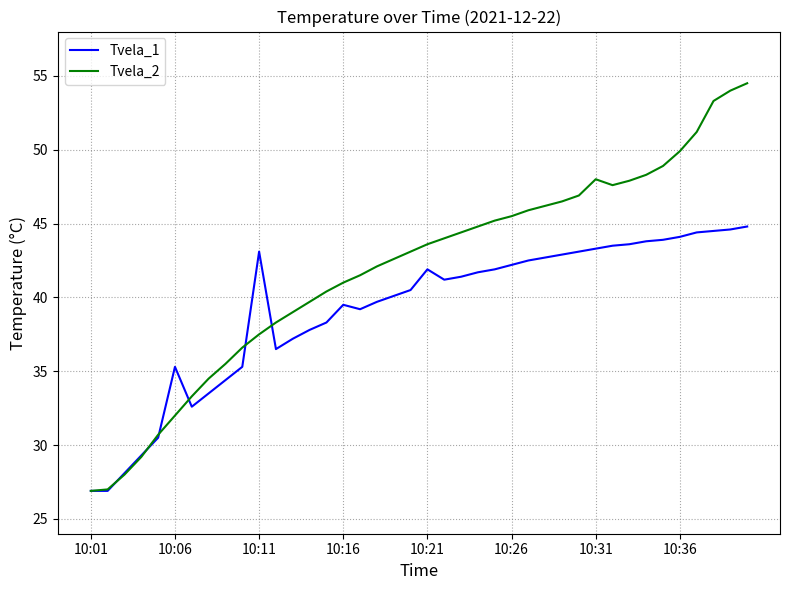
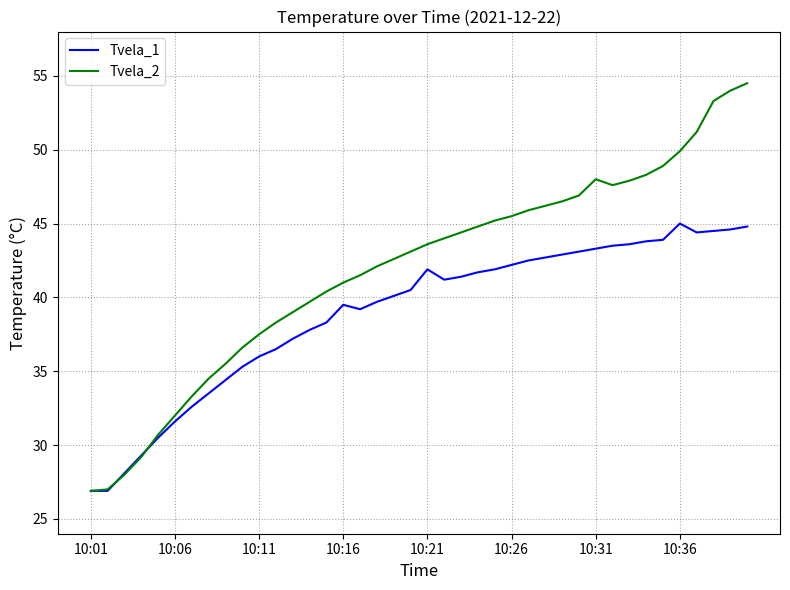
  {
    "Tvela_1": {
-     "10:06": 35.3,
-     "10:11": 43.1,
+     "10:06": 31.6,
+     "10:11": 36.0,
      "10:16": 39.5,
      "10:21": 41.9,
      "10:26": 42.2,
      "10:31": 43.3,
-     "10:36": 44.1
+     "10:36": 45.0
    },
    "Tvela_2": {
      "10:06": 32.0,
      "10:11": 37.5,
      "10:16": 41.0,
      "10:21": 43.6,
      "10:26": 45.5,
      "10:31": 48.0,
      "10:36": 49.9
    }
  }
